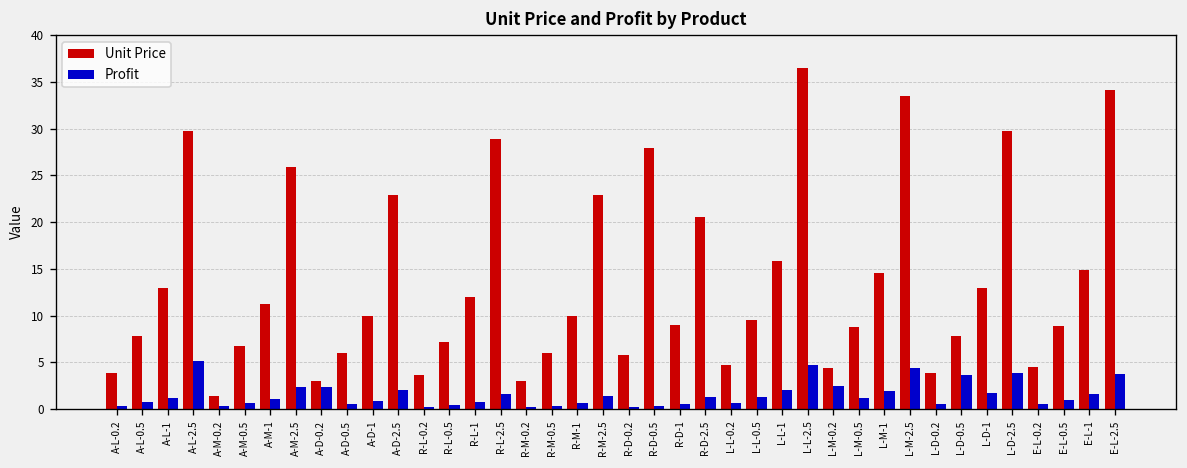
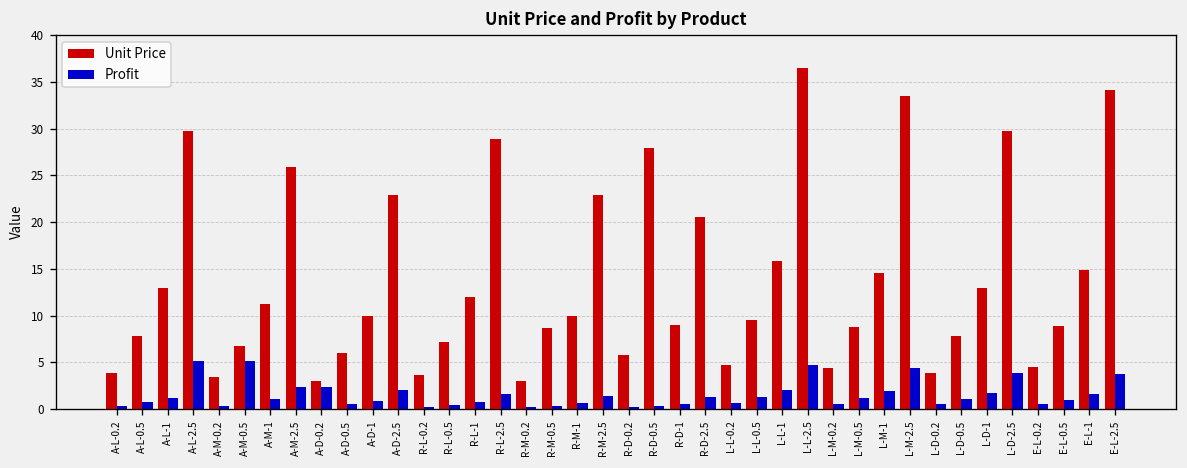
  {
    "Unit Price": {
      "A-L-0.2": 4,
      "A-L-0.5": 8,
      "A-L-1": 13,
      "A-L-2.5": 30,
-     "A-M-0.2": 1,
+     "A-M-0.2": 3,
      "A-M-0.5": 7,
      "A-M-1": 11,
      "A-M-2.5": 26,
      "A-D-0.2": 3,
      "A-D-0.5": 6,
      "A-D-1": 10,
      "A-D-2.5": 23,
      "R-L-0.2": 4,
      "R-L-0.5": 7,
      "R-L-1": 12,
      "R-L-2.5": 29,
      "R-M-0.2": 3,
-     "R-M-0.5": 6,
+     "R-M-0.5": 9,
      "R-M-1": 10,
      "R-M-2.5": 23,
      "R-D-0.2": 6,
      "R-D-0.5": 28,
      "R-D-1": 9,
      "R-D-2.5": 21,
      "L-L-0.2": 5,
      "L-L-0.5": 10,
      "L-L-1": 16,
      "L-L-2.5": 36,
      "L-M-0.2": 4,
      "L-M-0.5": 9,
      "L-M-1": 15,
      "L-M-2.5": 33,
      "L-D-0.2": 4,
      "L-D-0.5": 8,
      "L-D-1": 13,
      "L-D-2.5": 30,
      "E-L-0.2": 4,
      "E-L-0.5": 9,
      "E-L-1": 15,
      "E-L-2.5": 34
    },
    "Profit": {
      "A-L-0.2": 0,
      "A-L-0.5": 1,
      "A-L-1": 1,
      "A-L-2.5": 5,
-     "A-M-0.5": 1,
+     "A-M-0.5": 5,
      "A-M-1": 1,
      "A-M-2.5": 2,
      "A-D-0.2": 2,
      "A-D-0.5": 1,
      "A-D-1": 1,
      "A-D-2.5": 2,
      "R-L-0.5": 0,
      "R-L-1": 1,
      "R-L-2.5": 2,
      "R-M-0.5": 0,
      "R-M-1": 1,
      "R-M-2.5": 1,
      "R-D-0.5": 0,
      "R-D-1": 1,
      "R-D-2.5": 1,
      "L-L-0.2": 1,
      "L-L-0.5": 1,
      "L-L-1": 2,
      "L-L-2.5": 5,
-     "L-M-0.2": 2,
+     "L-M-0.2": 1,
      "L-M-0.5": 1,
      "L-M-1": 2,
      "L-M-2.5": 4,
      "L-D-0.2": 1,
-     "L-D-0.5": 4,
+     "L-D-0.5": 1,
      "L-D-1": 2,
      "L-D-2.5": 4,
      "E-L-0.2": 0,
      "E-L-0.5": 1,
      "E-L-1": 2,
      "E-L-2.5": 4
    }
  }
